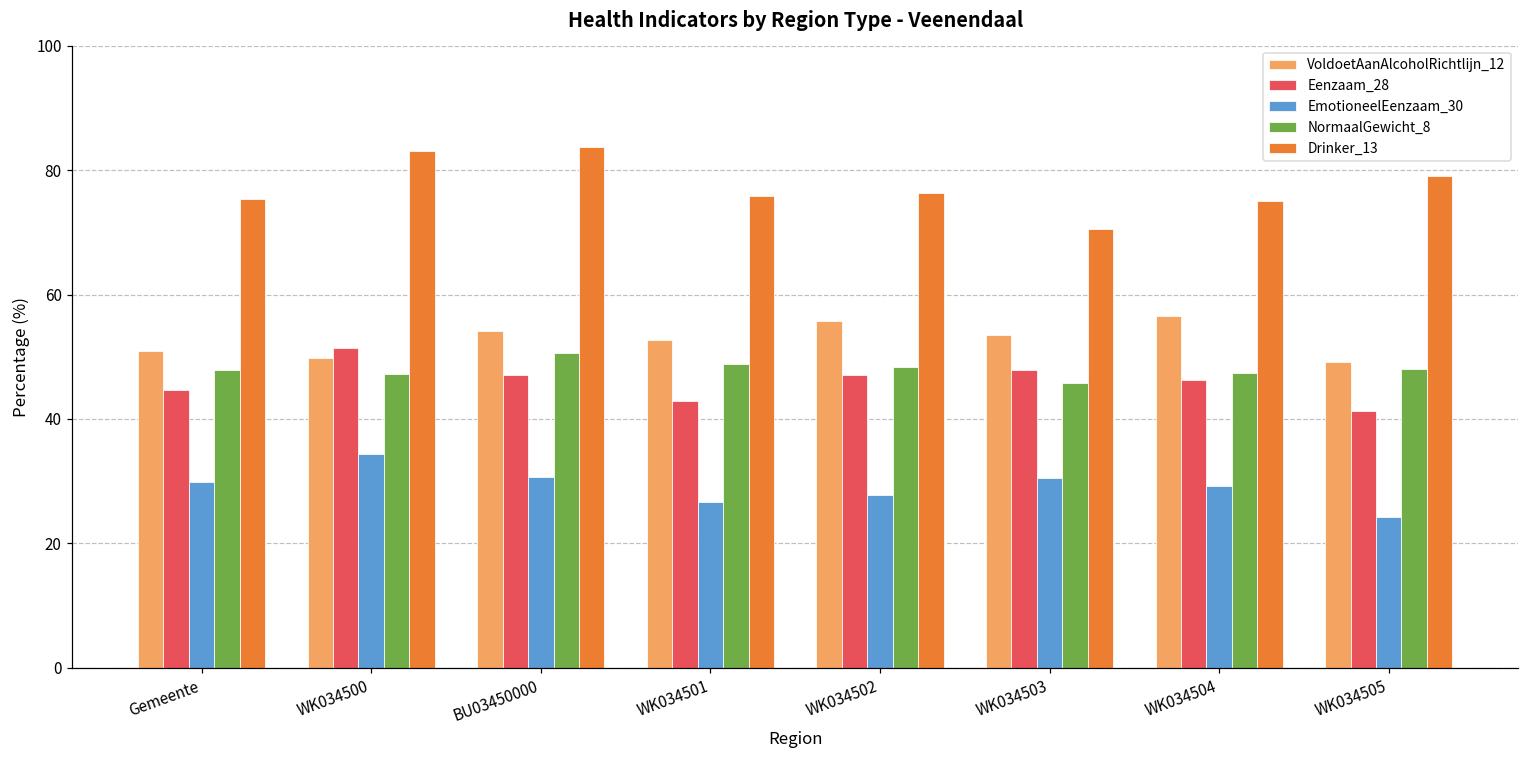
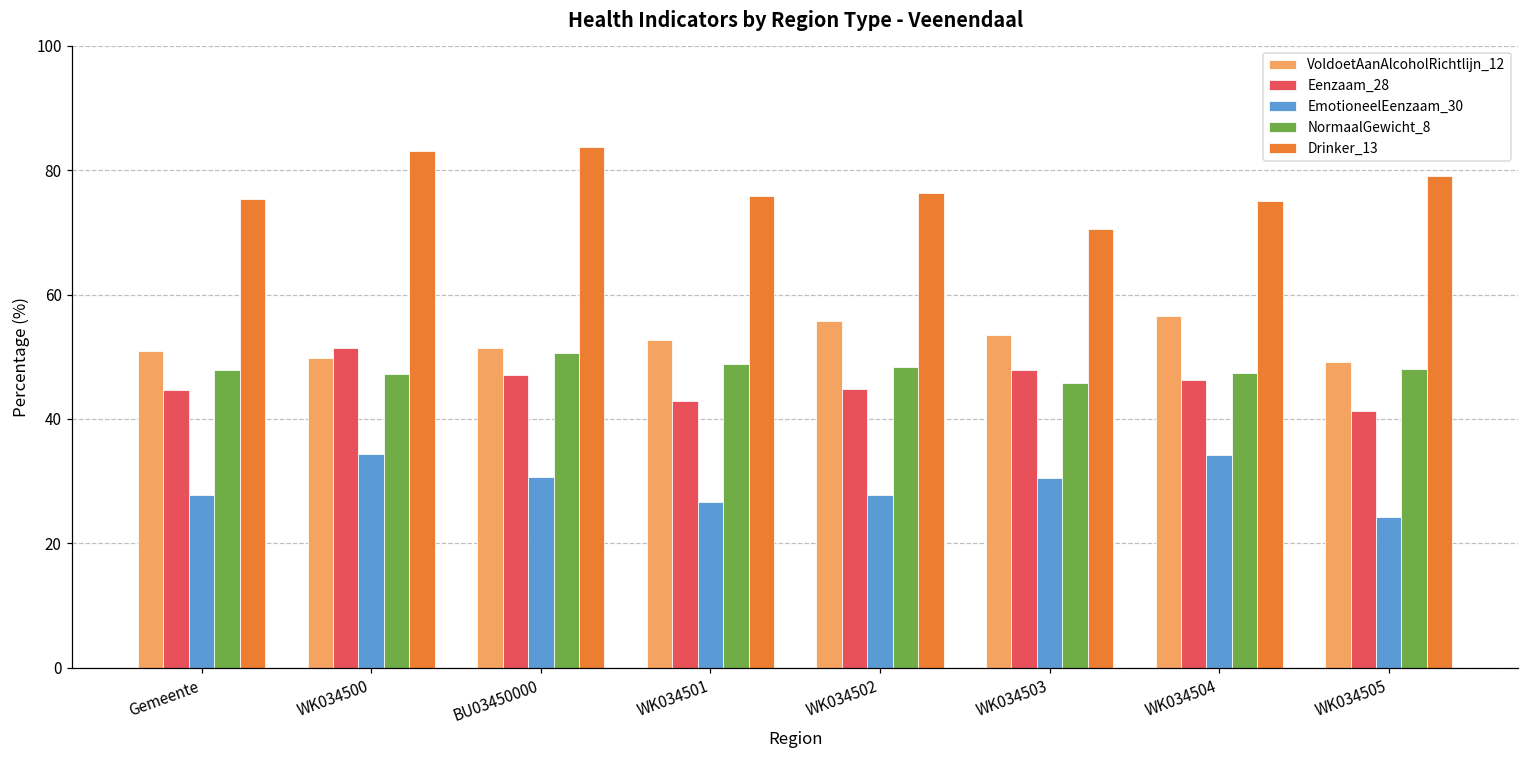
  {
    "VoldoetAanAlcoholRichtlijn_12": {
      "Gemeente": 51,
      "WK034500": 50,
-     "BU03450000": 54,
+     "BU03450000": 51,
      "WK034501": 53,
      "WK034502": 56,
      "WK034503": 54,
      "WK034504": 57,
      "WK034505": 49
    },
    "Eenzaam_28": {
      "Gemeente": 45,
      "WK034500": 51,
      "BU03450000": 47,
      "WK034501": 43,
-     "WK034502": 47,
+     "WK034502": 45,
      "WK034503": 48,
      "WK034504": 46,
      "WK034505": 41
    },
    "EmotioneelEenzaam_30": {
-     "Gemeente": 30,
+     "Gemeente": 28,
      "WK034500": 34,
      "BU03450000": 31,
      "WK034501": 27,
      "WK034502": 28,
      "WK034503": 31,
-     "WK034504": 29,
+     "WK034504": 34,
      "WK034505": 24
    },
    "NormaalGewicht_8": {
      "Gemeente": 48,
      "WK034500": 47,
      "BU03450000": 51,
      "WK034501": 49,
      "WK034502": 48,
      "WK034503": 46,
      "WK034504": 47,
      "WK034505": 48
    },
    "Drinker_13": {
      "Gemeente": 75,
      "WK034500": 83,
      "BU03450000": 84,
      "WK034501": 76,
      "WK034502": 76,
      "WK034503": 71,
      "WK034504": 75,
      "WK034505": 79
    }
  }
